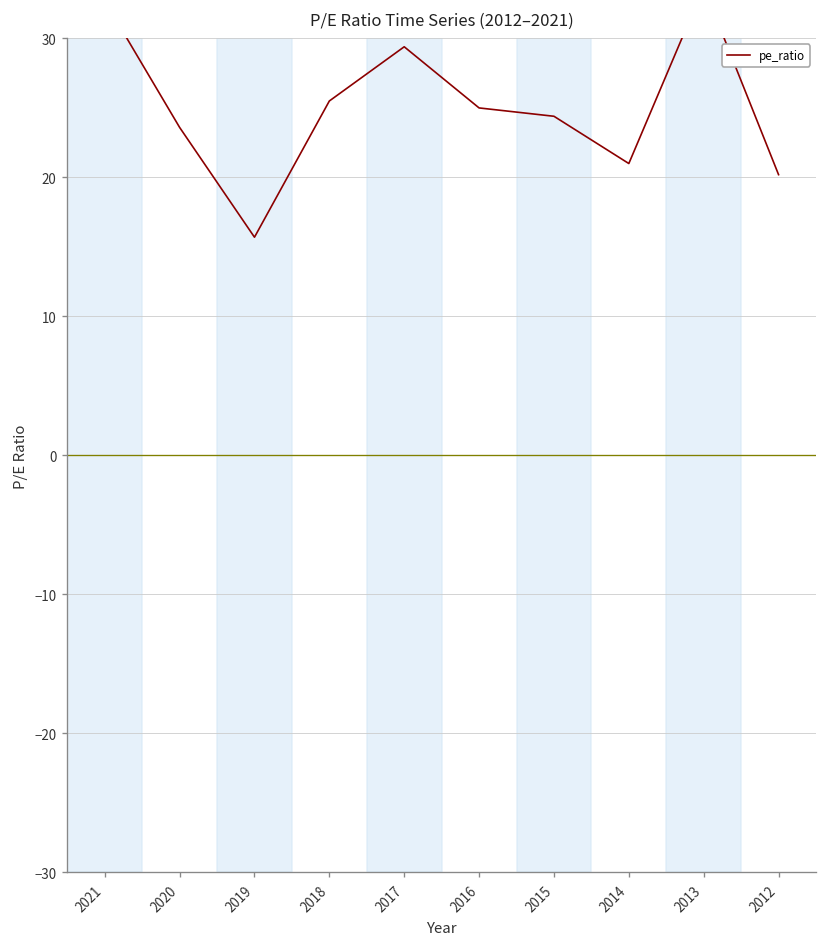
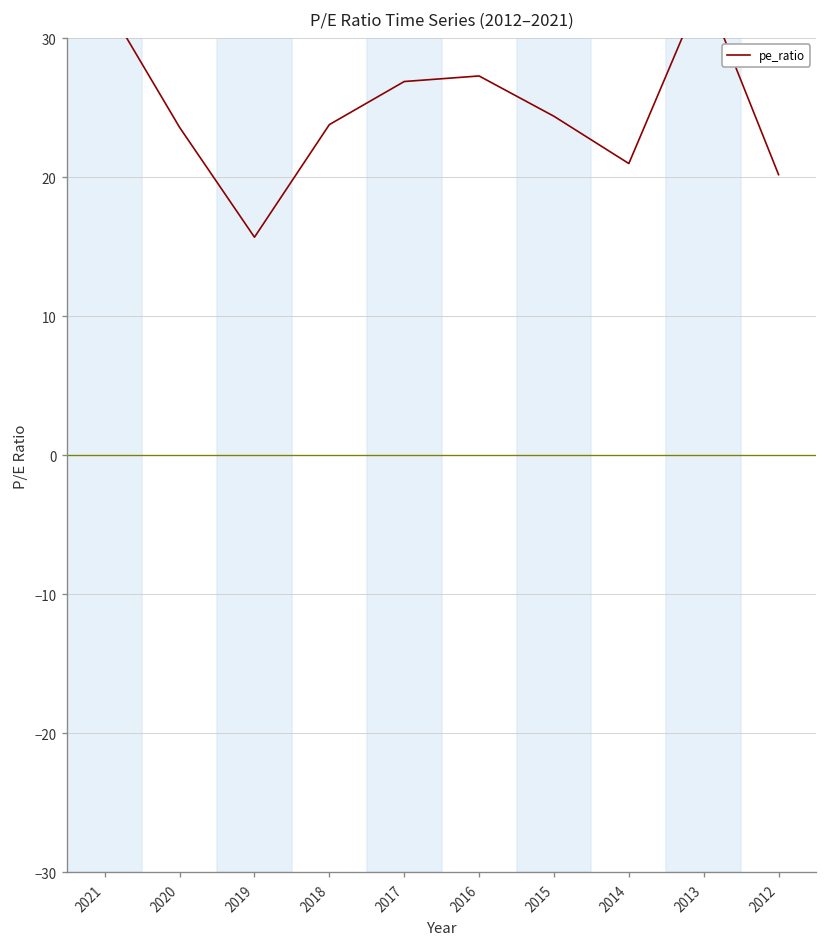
  {
    "2020": 23.6,
    "2019": 15.7,
-   "2018": 25.5,
-   "2017": 29.4,
-   "2016": 25.0,
+   "2018": 23.8,
+   "2017": 26.9,
+   "2016": 27.3,
    "2015": 24.4,
    "2014": 21.0,
    "2012": 20.2
  }
